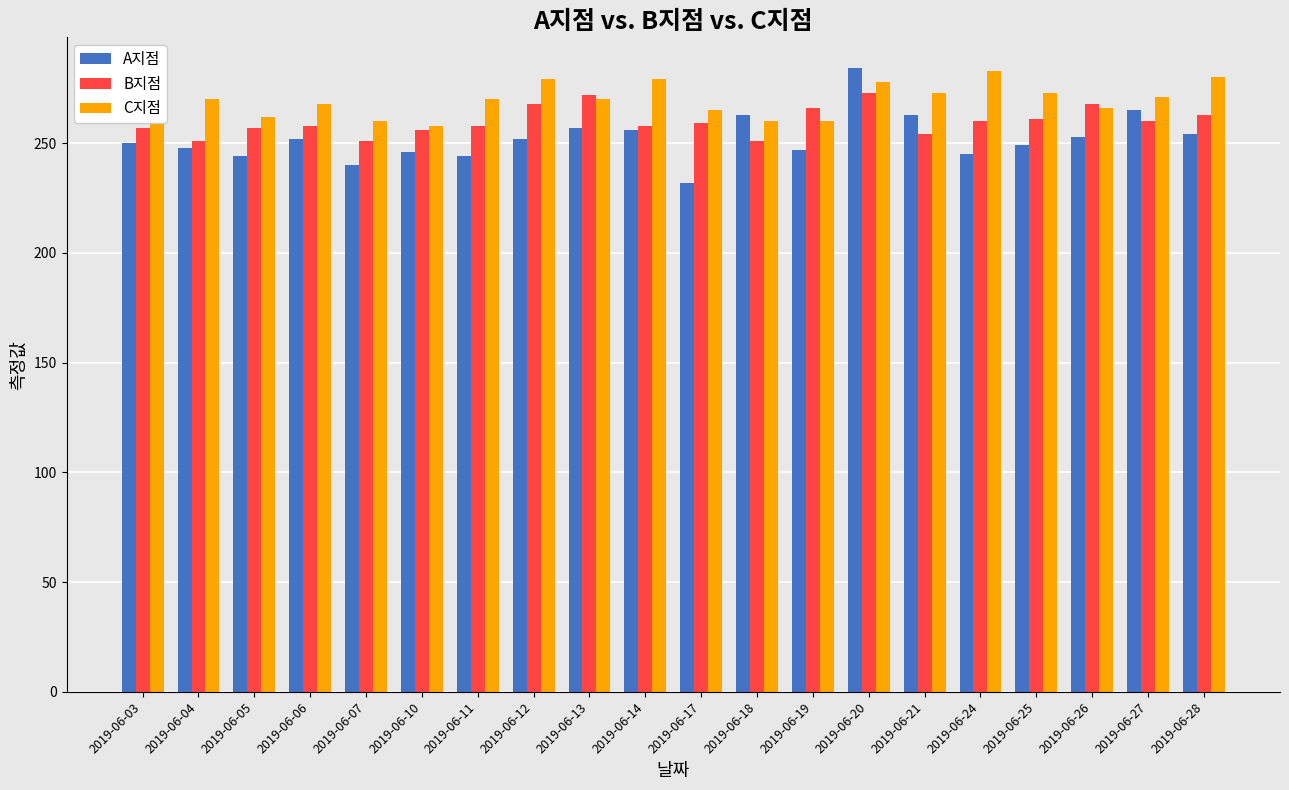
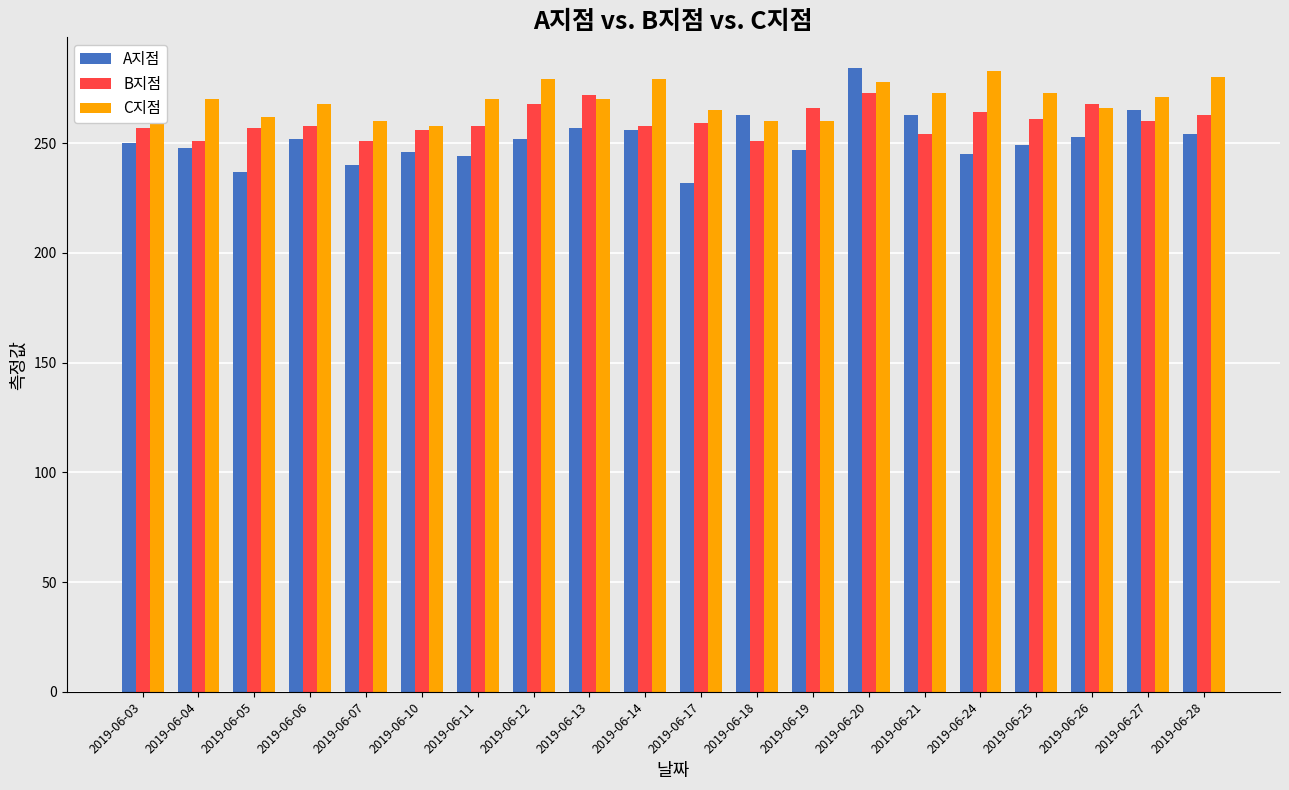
  {
    "A지점": {
      "2019-06-03": 250,
      "2019-06-04": 248,
-     "2019-06-05": 244,
+     "2019-06-05": 237,
      "2019-06-06": 252,
      "2019-06-07": 240,
      "2019-06-10": 246,
      "2019-06-11": 244,
      "2019-06-12": 252,
      "2019-06-13": 257,
      "2019-06-14": 256,
      "2019-06-17": 232,
      "2019-06-18": 263,
      "2019-06-19": 247,
      "2019-06-20": 284,
      "2019-06-21": 263,
      "2019-06-24": 245,
      "2019-06-25": 249,
      "2019-06-26": 253,
      "2019-06-27": 265,
      "2019-06-28": 254
    },
    "B지점": {
      "2019-06-03": 257,
      "2019-06-04": 251,
      "2019-06-05": 257,
      "2019-06-06": 258,
      "2019-06-07": 251,
      "2019-06-10": 256,
      "2019-06-11": 258,
      "2019-06-12": 268,
      "2019-06-13": 272,
      "2019-06-14": 258,
      "2019-06-17": 259,
      "2019-06-18": 251,
      "2019-06-19": 266,
      "2019-06-20": 273,
      "2019-06-21": 254,
-     "2019-06-24": 260,
+     "2019-06-24": 264,
      "2019-06-25": 261,
      "2019-06-26": 268,
      "2019-06-27": 260,
      "2019-06-28": 263
    },
    "C지점": {
      "2019-06-04": 270,
      "2019-06-05": 262,
      "2019-06-06": 268,
      "2019-06-07": 260,
      "2019-06-10": 258,
      "2019-06-11": 270,
      "2019-06-12": 279,
      "2019-06-13": 270,
      "2019-06-14": 279,
      "2019-06-17": 265,
      "2019-06-18": 260,
      "2019-06-19": 260,
      "2019-06-20": 278,
      "2019-06-21": 273,
      "2019-06-24": 283,
      "2019-06-25": 273,
      "2019-06-26": 266,
      "2019-06-27": 271,
      "2019-06-28": 280
    }
  }
